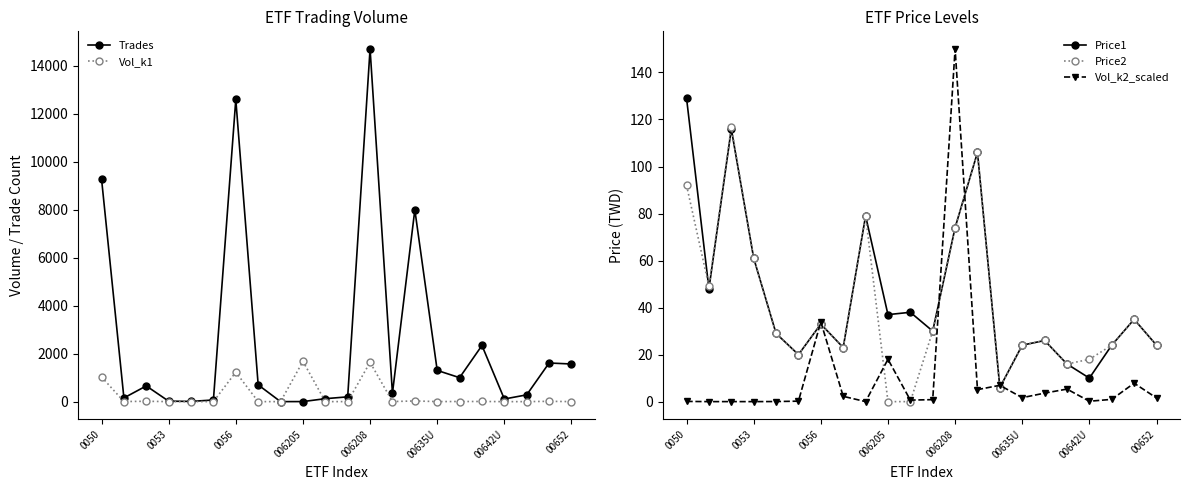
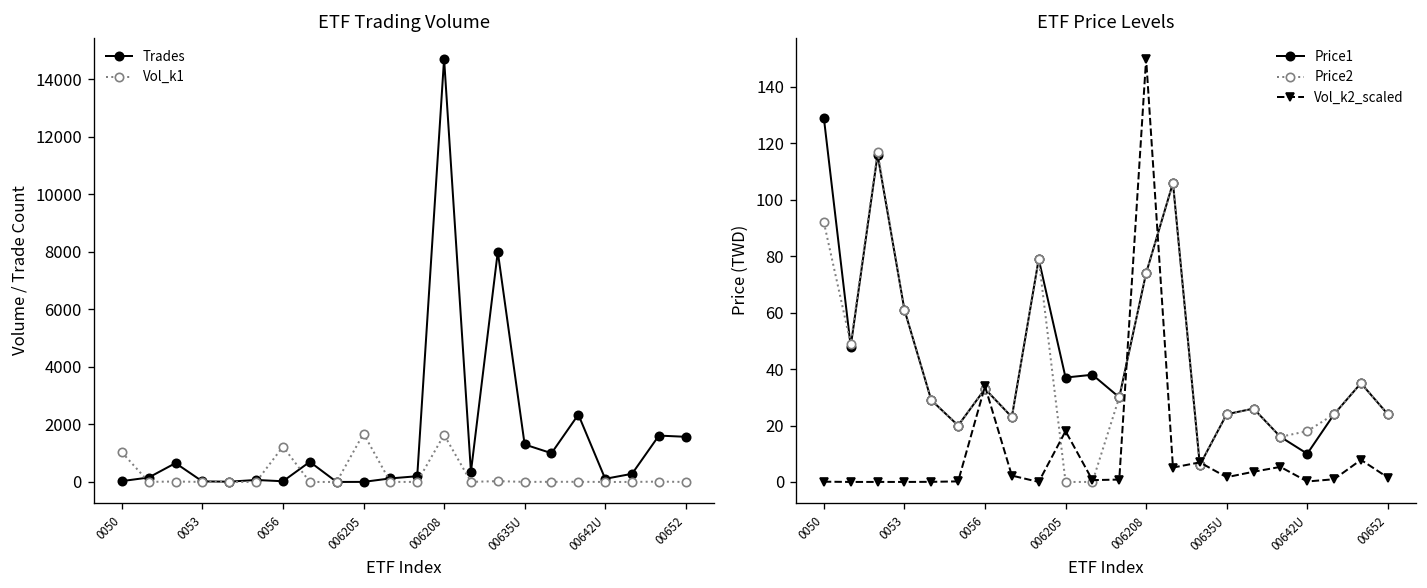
  {
    "ETF Trading Volume": {
      "Trades": {
-       "0050": 9300,
-       "0056": 12600,
+       "0050": 0,
+       "0056": 0,
        "006205": 0,
        "006208": 14700,
        "00635U": 1300,
        "00642U": 100,
        "00652": 1600
      },
      "Vol_k1": {
        "0050": 1000,
        "0056": 1200,
        "006205": 1700,
        "006208": 1600,
        "00635U": 0,
        "00642U": 0,
        "00652": 0
      }
    },
    "ETF Price Levels": {
      "Price2": {
        "0050": 92,
        "006205": 0,
        "00642U": 18
      }
    }
  }
